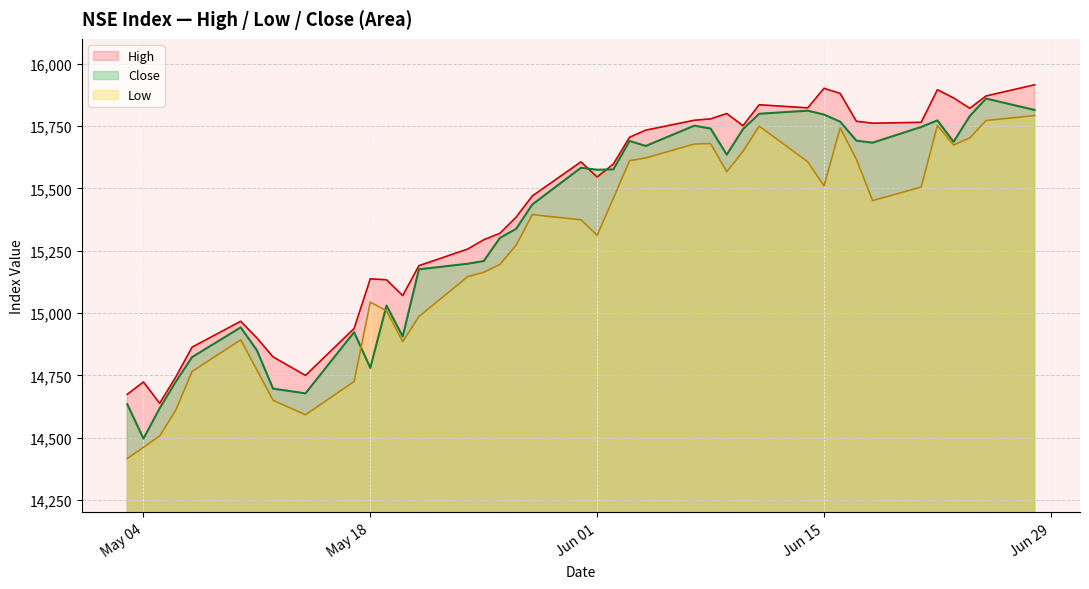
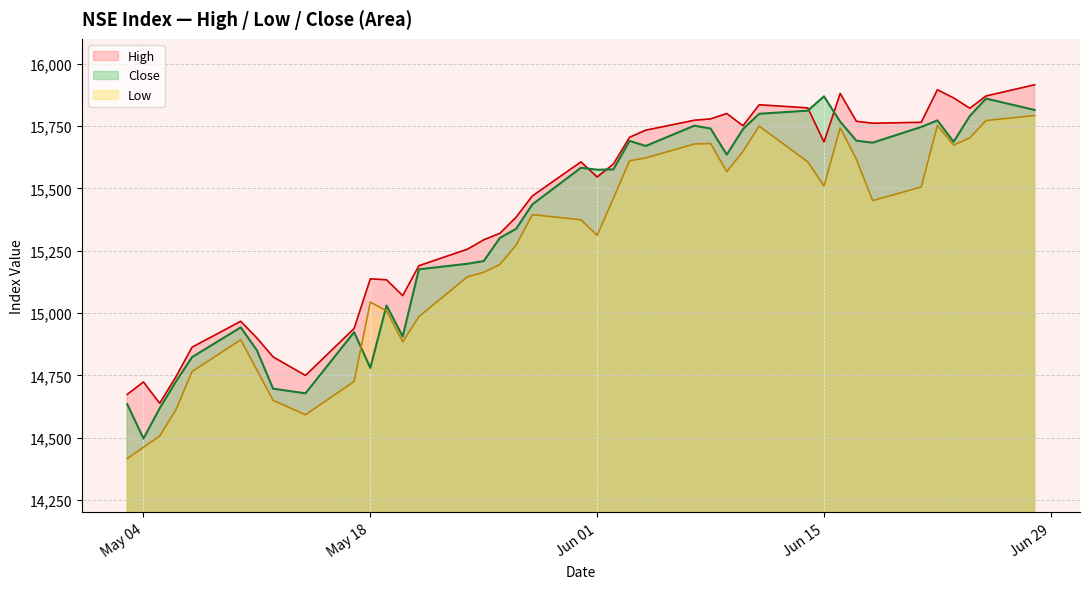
  {
    "High": {
      "May 04": "14,720",
      "May 18": "15,140",
      "Jun 01": "15,550",
-     "Jun 15": "15,900"
+     "Jun 15": "15,690"
    },
    "Close": {
      "May 04": "14,500",
      "May 18": "14,780",
      "Jun 01": "15,570",
-     "Jun 15": "15,800"
+     "Jun 15": "15,870"
    },
    "Low": {
      "May 04": "14,460",
      "May 18": "15,040",
      "Jun 01": "15,310",
      "Jun 15": "15,510"
    }
  }
